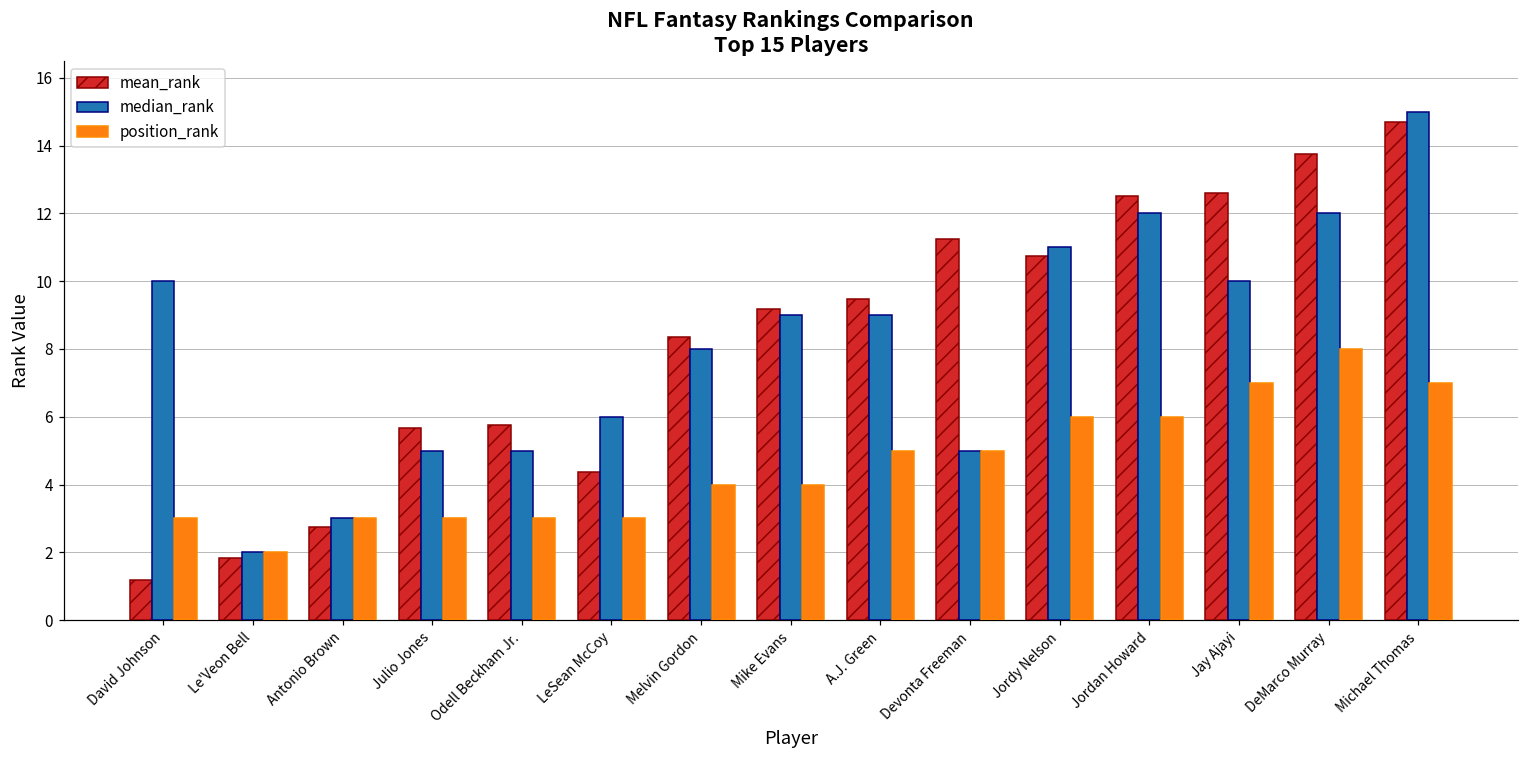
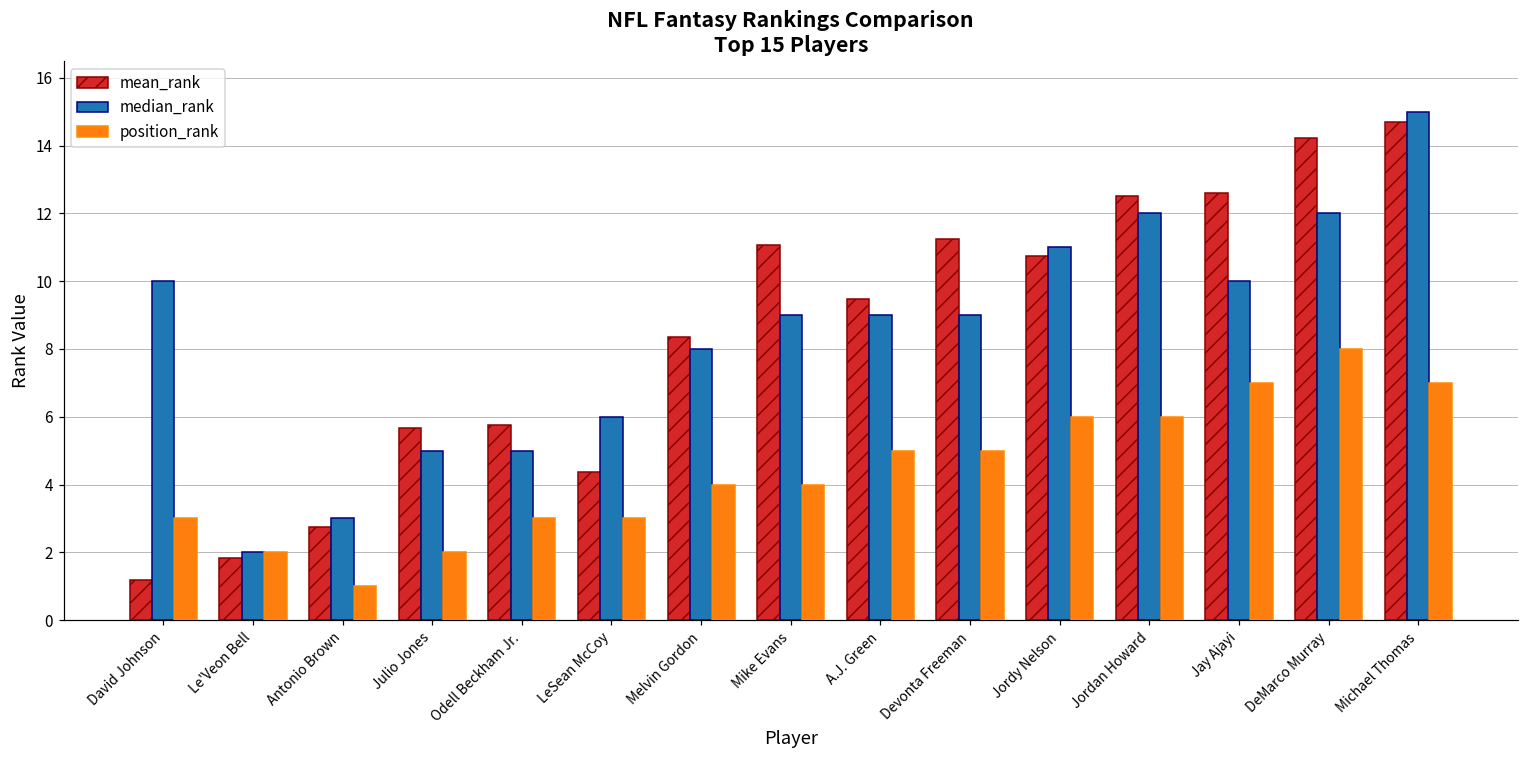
  {
    "mean_rank": {
      "David Johnson": 1.2,
      "Le'Veon Bell": 1.8,
      "Antonio Brown": 2.8,
      "Julio Jones": 5.7,
      "Odell Beckham Jr.": 5.8,
      "LeSean McCoy": 4.4,
      "Melvin Gordon": 8.3,
-     "Mike Evans": 9.2,
+     "Mike Evans": 11.1,
      "A.J. Green": 9.5,
      "Devonta Freeman": 11.3,
      "Jordy Nelson": 10.7,
      "Jordan Howard": 12.5,
      "Jay Ajayi": 12.6,
-     "DeMarco Murray": 13.7,
+     "DeMarco Murray": 14.2,
      "Michael Thomas": 14.7
    },
    "median_rank": {
      "David Johnson": 10,
      "Le'Veon Bell": 2,
      "Antonio Brown": 3,
      "Julio Jones": 5,
      "Odell Beckham Jr.": 5,
      "LeSean McCoy": 6,
      "Melvin Gordon": 8,
      "Mike Evans": 9,
      "A.J. Green": 9,
-     "Devonta Freeman": 5,
+     "Devonta Freeman": 9,
      "Jordy Nelson": 11,
      "Jordan Howard": 12,
      "Jay Ajayi": 10,
      "DeMarco Murray": 12,
      "Michael Thomas": 15
    },
    "position_rank": {
      "David Johnson": 3,
      "Le'Veon Bell": 2,
-     "Antonio Brown": 3,
-     "Julio Jones": 3,
+     "Antonio Brown": 1,
+     "Julio Jones": 2,
      "Odell Beckham Jr.": 3,
      "LeSean McCoy": 3,
      "Melvin Gordon": 4,
      "Mike Evans": 4,
      "A.J. Green": 5,
      "Devonta Freeman": 5,
      "Jordy Nelson": 6,
      "Jordan Howard": 6,
      "Jay Ajayi": 7,
      "DeMarco Murray": 8,
      "Michael Thomas": 7
    }
  }
